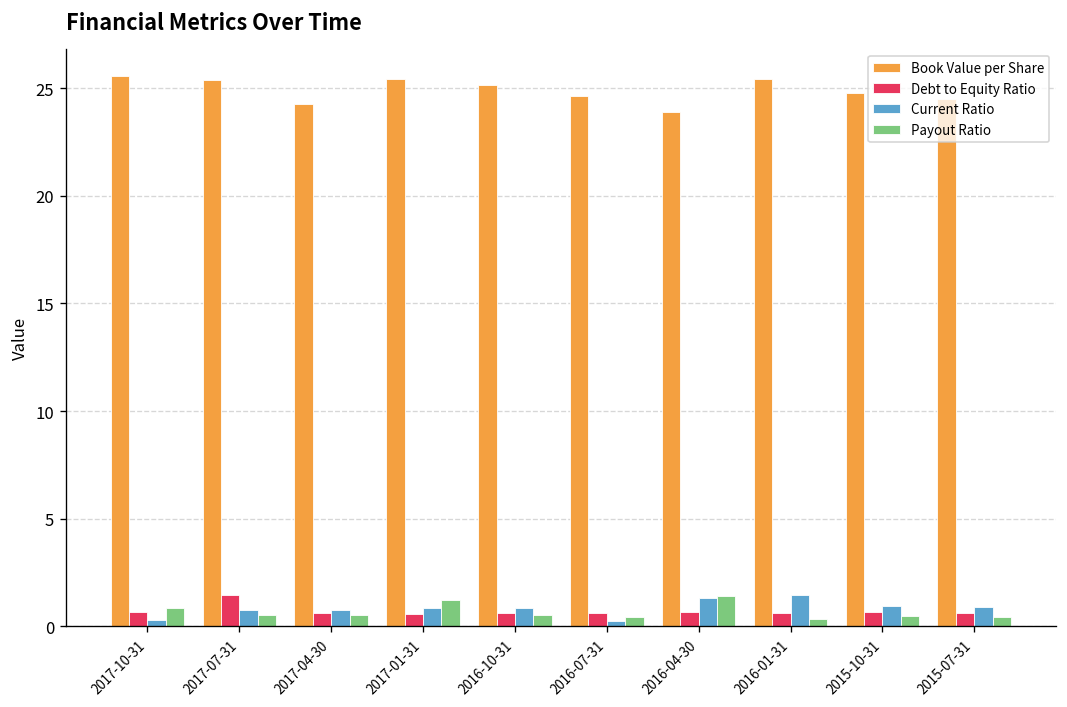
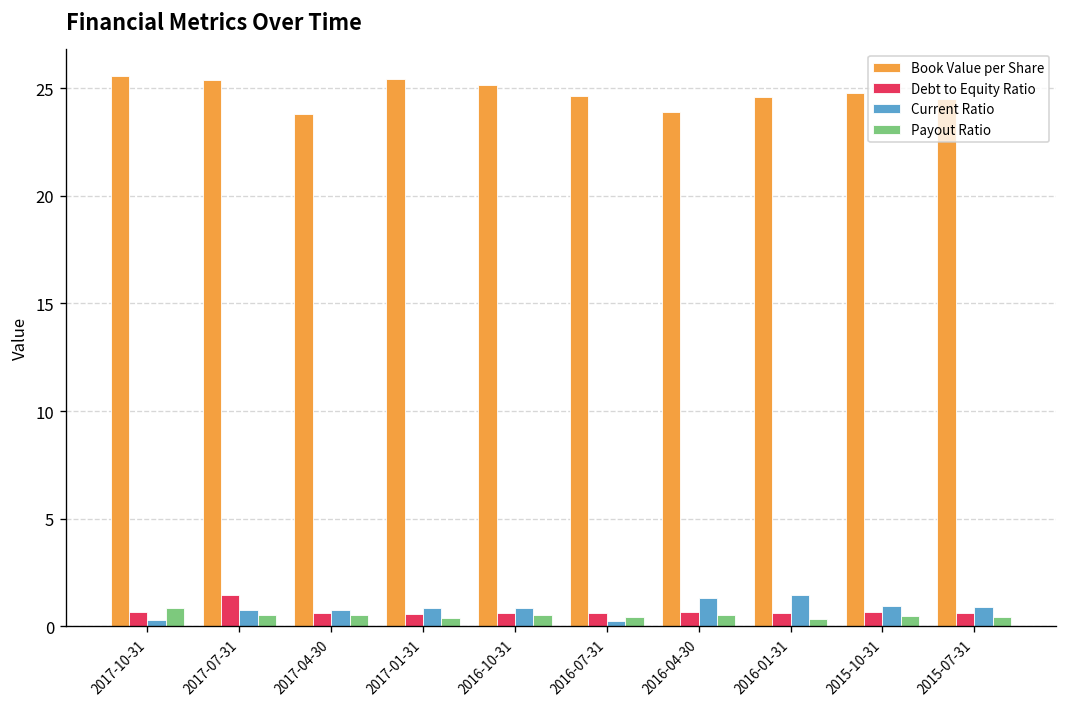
  {
    "Book Value per Share": {
      "2017-10-31": 25.5,
      "2017-07-31": 25.4,
-     "2017-04-30": 24.3,
+     "2017-04-30": 23.8,
      "2017-01-31": 25.4,
      "2016-10-31": 25.2,
      "2016-07-31": 24.6,
      "2016-04-30": 23.9,
-     "2016-01-31": 25.4,
+     "2016-01-31": 24.6,
      "2015-10-31": 24.8
    },
    "Debt to Equity Ratio": {
      "2017-10-31": 0.7,
      "2017-07-31": 1.5,
      "2017-04-30": 0.6,
      "2017-01-31": 0.6,
      "2016-10-31": 0.6,
      "2016-07-31": 0.6,
      "2016-04-30": 0.7,
      "2016-01-31": 0.6,
      "2015-10-31": 0.7,
      "2015-07-31": 0.6
    },
    "Current Ratio": {
      "2017-10-31": 0.3,
      "2017-07-31": 0.8,
      "2017-04-30": 0.8,
      "2017-01-31": 0.9,
      "2016-10-31": 0.9,
      "2016-07-31": 0.2,
      "2016-04-30": 1.3,
      "2016-01-31": 1.5,
      "2015-10-31": 0.9,
      "2015-07-31": 0.9
    },
    "Payout Ratio": {
      "2017-10-31": 0.9,
      "2017-07-31": 0.5,
      "2017-04-30": 0.5,
-     "2017-01-31": 1.2,
+     "2017-01-31": 0.4,
      "2016-10-31": 0.5,
      "2016-07-31": 0.4,
-     "2016-04-30": 1.4,
+     "2016-04-30": 0.5,
      "2016-01-31": 0.3,
      "2015-10-31": 0.5,
      "2015-07-31": 0.5
    }
  }
